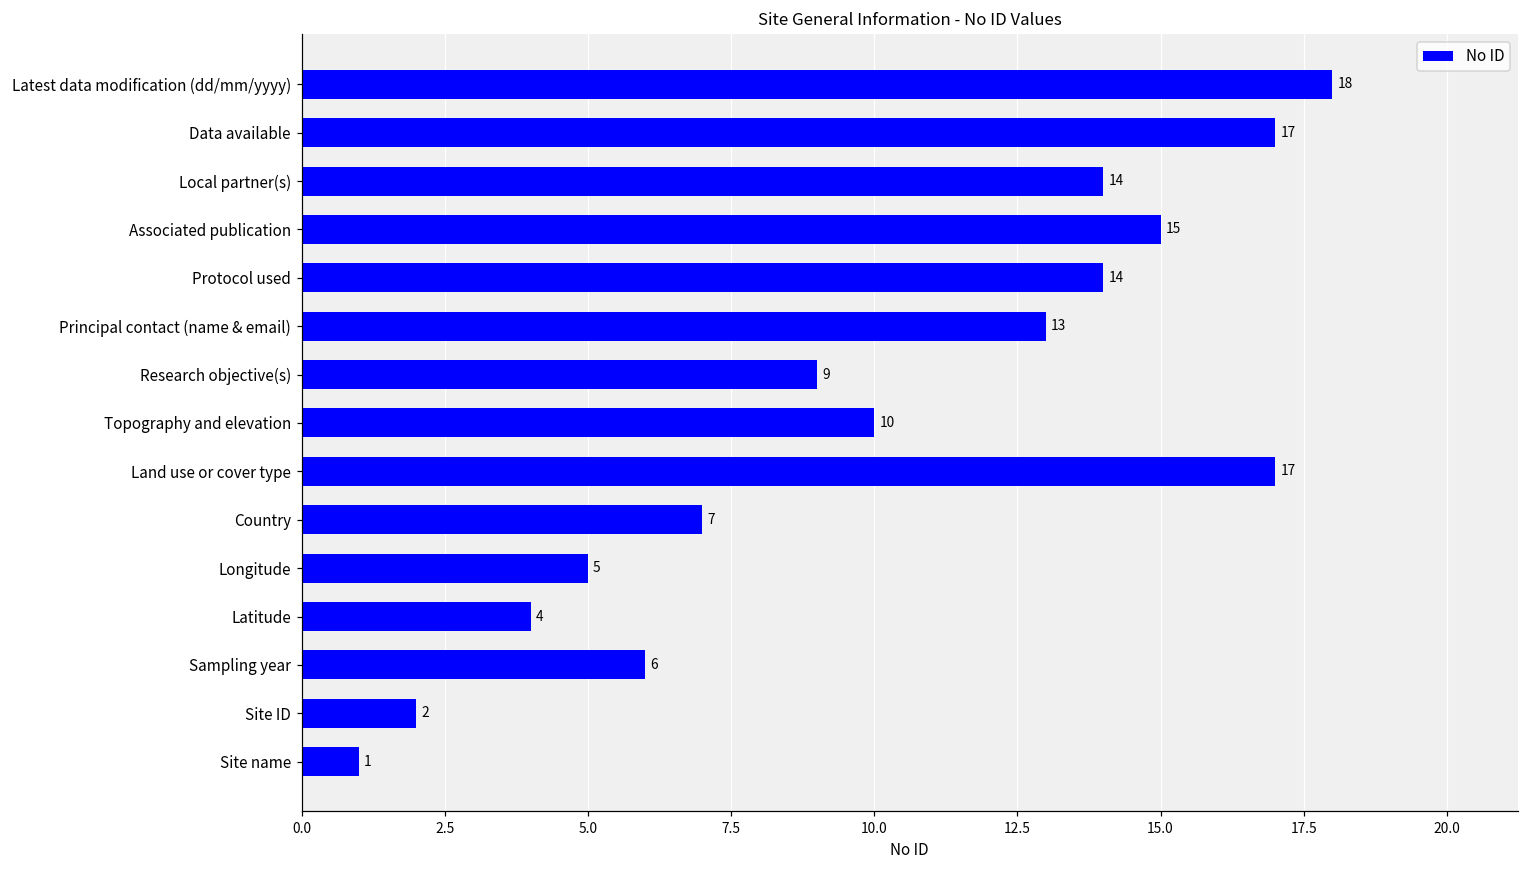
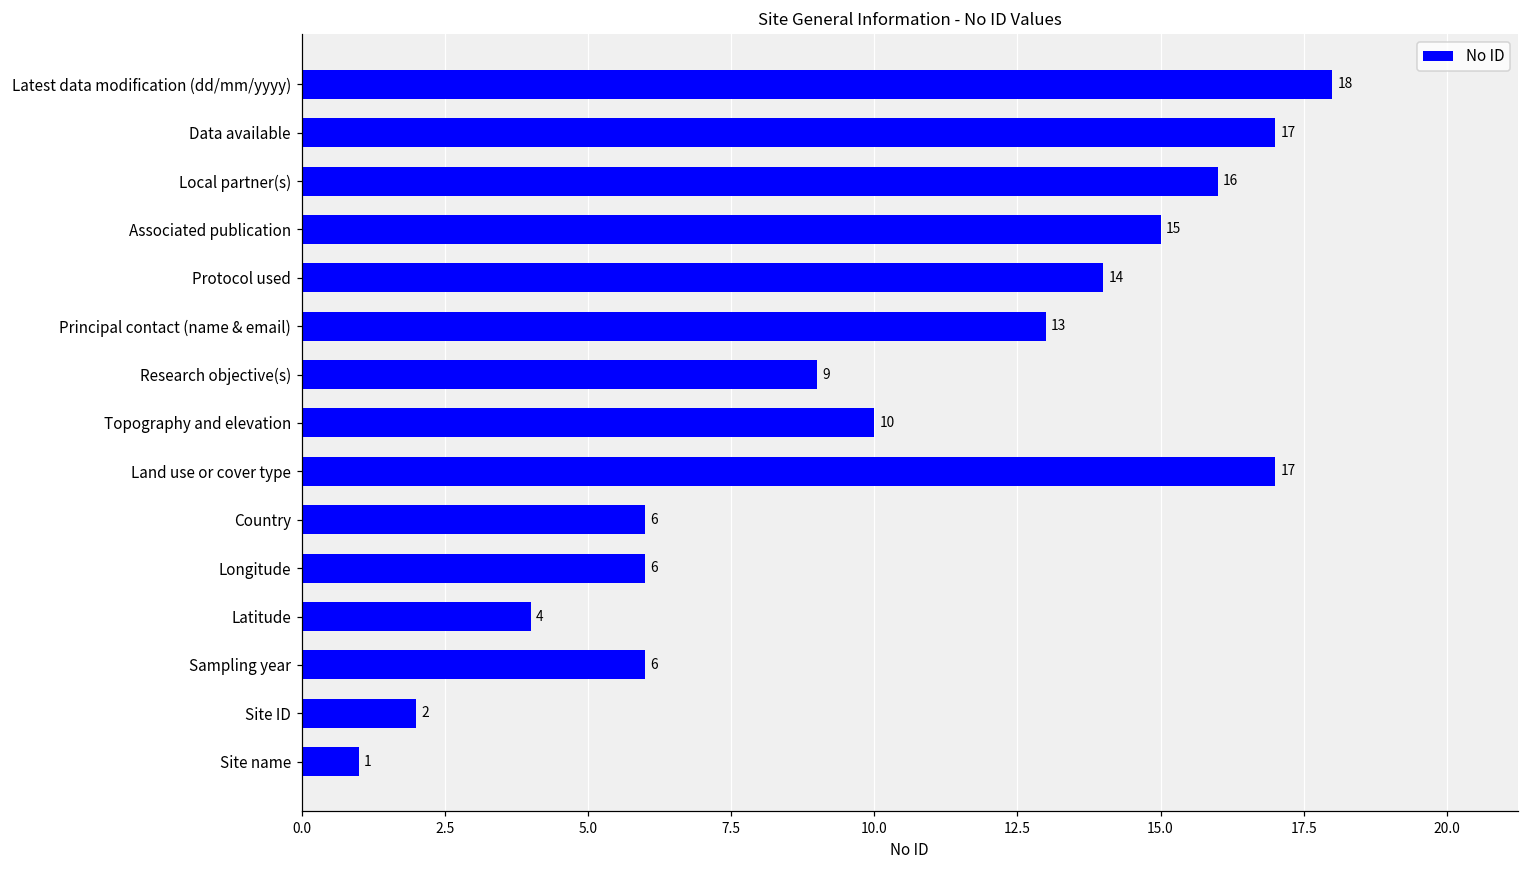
  {
    "Latest data modification (dd/mm/yyyy)": 18,
    "Data available": 17,
-   "Local partner(s)": 14,
+   "Local partner(s)": 16,
    "Associated publication": 15,
    "Protocol used": 14,
    "Principal contact (name & email)": 13,
    "Research objective(s)": 9,
    "Topography and elevation": 10,
    "Land use or cover type": 17,
-   "Country": 7,
-   "Longitude": 5,
+   "Country": 6,
+   "Longitude": 6,
    "Latitude": 4,
    "Sampling year": 6,
    "Site ID": 2,
    "Site name": 1
  }
